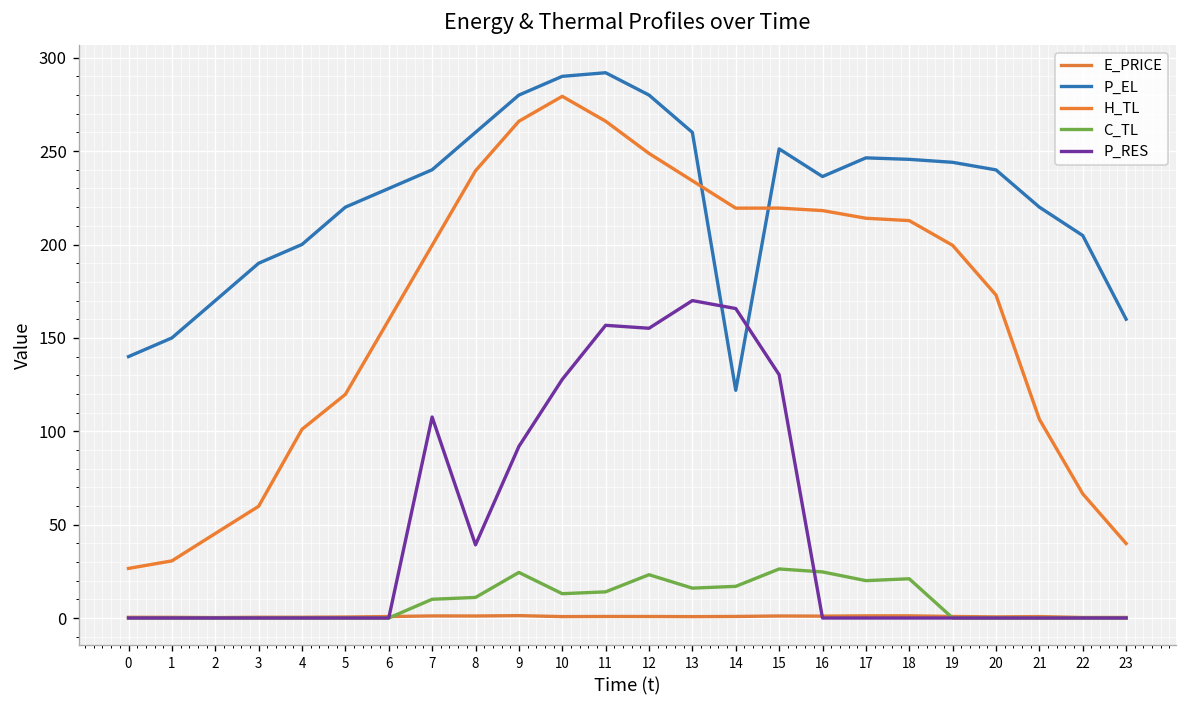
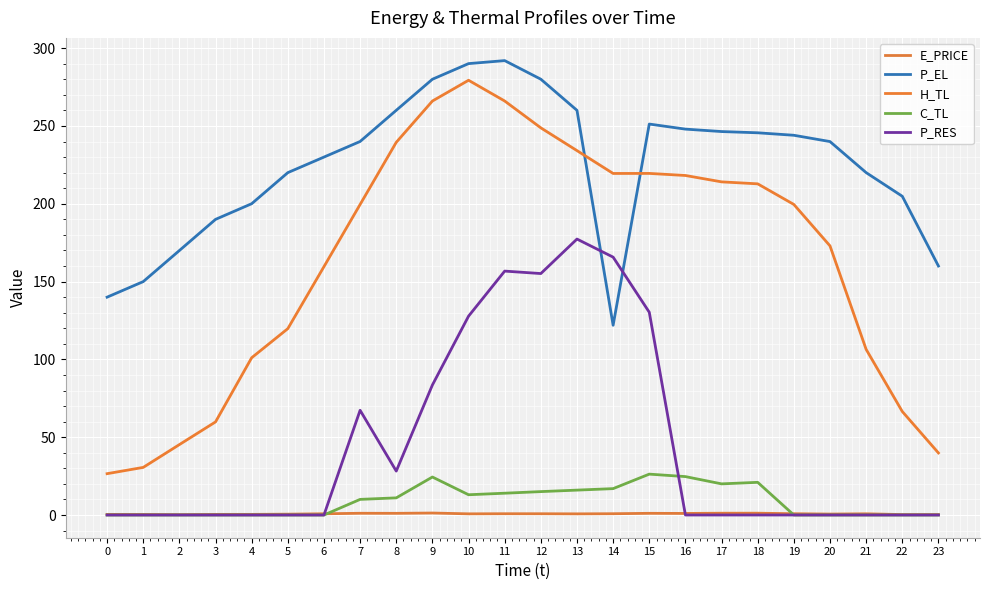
  {
    "P_EL": {
      "0": 140,
      "1": 150,
      "2": 170,
      "3": 190,
      "4": 200,
      "5": 220,
      "6": 230,
      "7": 240,
      "8": 260,
      "9": 280,
      "10": 290,
      "11": 292,
      "12": 280,
      "13": 260,
      "14": 122,
      "15": 251,
-     "16": 236,
+     "16": 248,
      "17": 246,
      "18": 246,
      "19": 244,
      "20": 240,
      "21": 220,
      "22": 205,
      "23": 160
    },
    "C_TL": {
      "7": 10,
      "8": 11,
      "9": 24,
      "10": 13,
      "11": 14,
-     "12": 23,
+     "12": 15,
      "13": 16,
      "14": 17,
      "15": 26,
      "16": 25,
      "17": 20,
      "18": 21
    },
    "P_RES": {
-     "7": 108,
-     "8": 39,
-     "9": 92,
+     "7": 67,
+     "8": 28,
+     "9": 84,
      "10": 128,
      "11": 157,
      "12": 155,
-     "13": 170,
+     "13": 177,
      "14": 166,
      "15": 130
    }
  }
